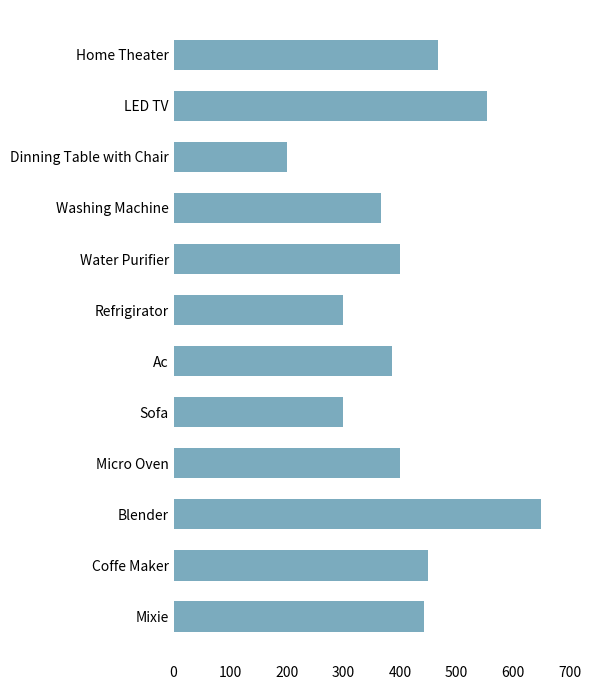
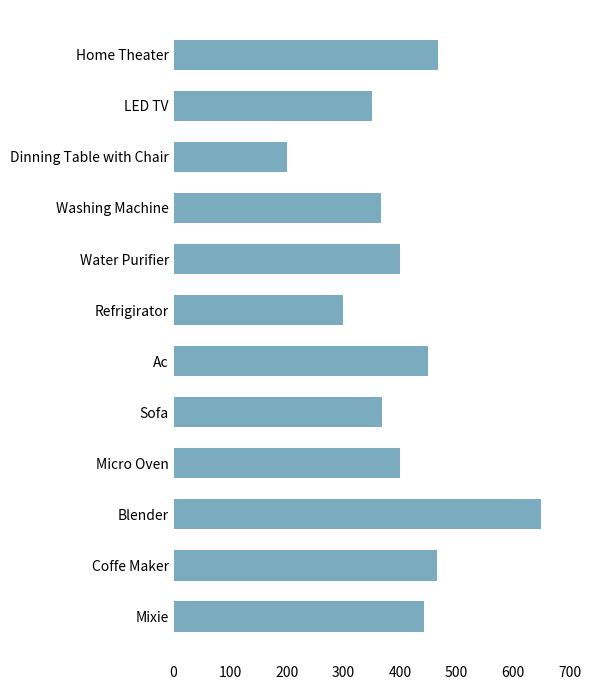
  {
    "Home Theater": 470,
-   "LED TV": 550,
+   "LED TV": 350,
    "Dinning Table with Chair": 200,
    "Washing Machine": 370,
    "Water Purifier": 400,
    "Refrigirator": 300,
-   "Ac": 390,
-   "Sofa": 300,
+   "Ac": 450,
+   "Sofa": 370,
    "Micro Oven": 400,
    "Blender": 650,
-   "Coffe Maker": 450,
+   "Coffe Maker": 470,
    "Mixie": 440
  }
